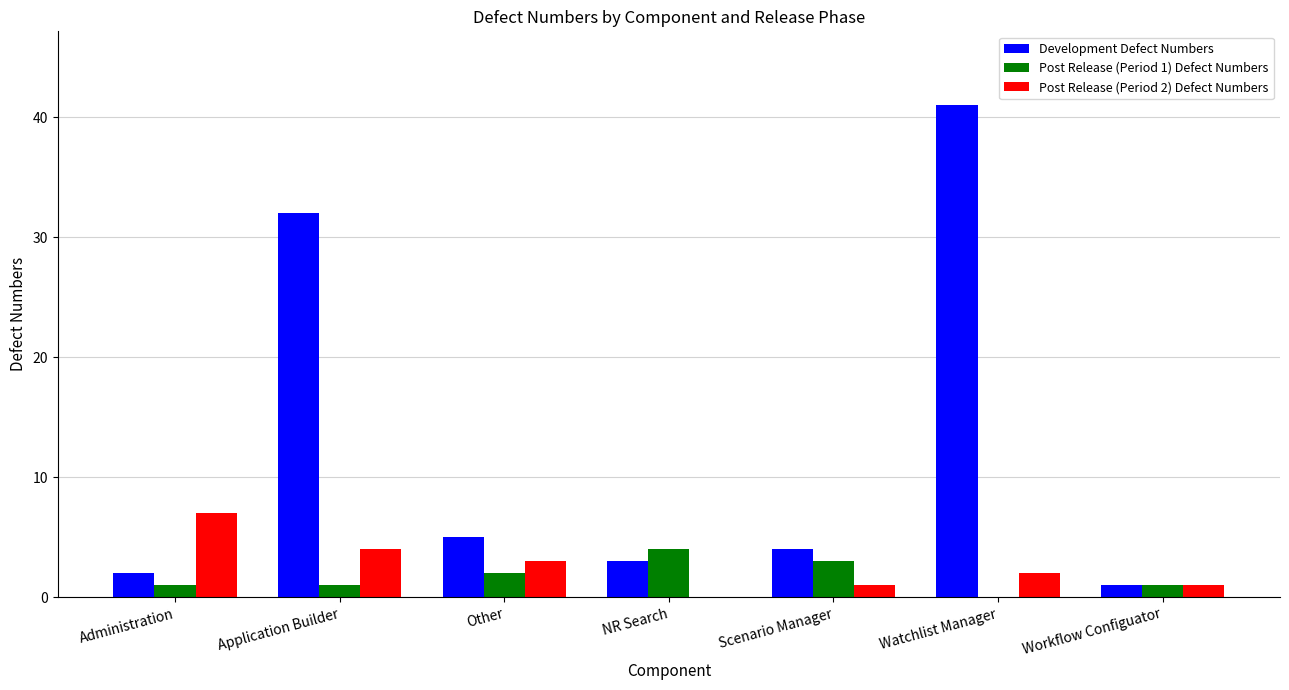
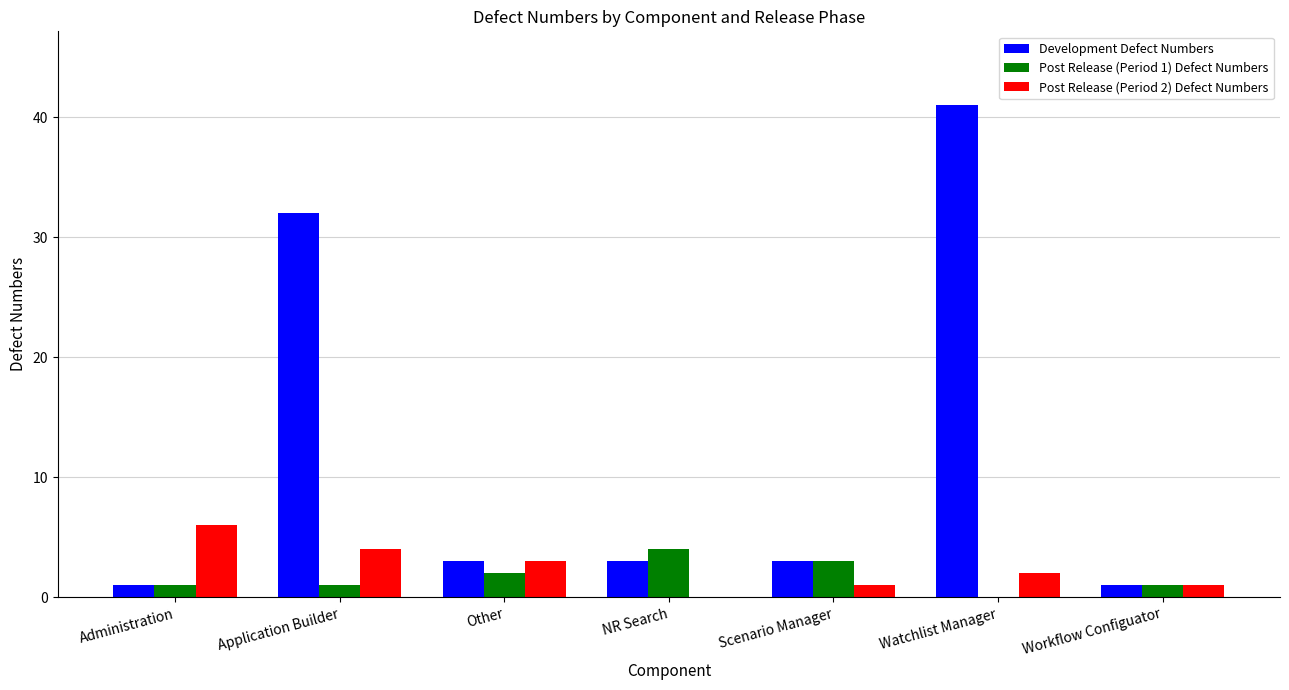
  {
    "Development Defect Numbers": {
-     "Administration": 2,
+     "Administration": 1,
      "Application Builder": 32,
-     "Other": 5,
+     "Other": 3,
      "NR Search": 3,
-     "Scenario Manager": 4,
+     "Scenario Manager": 3,
      "Watchlist Manager": 41,
      "Workflow Configuator": 1
    },
    "Post Release (Period 1) Defect Numbers": {
      "Administration": 1,
      "Application Builder": 1,
      "Other": 2,
      "NR Search": 4,
      "Scenario Manager": 3,
      "Watchlist Manager": 0,
      "Workflow Configuator": 1
    },
    "Post Release (Period 2) Defect Numbers": {
-     "Administration": 7,
+     "Administration": 6,
      "Application Builder": 4,
      "Other": 3,
      "NR Search": 0,
      "Scenario Manager": 1,
      "Watchlist Manager": 2,
      "Workflow Configuator": 1
    }
  }
